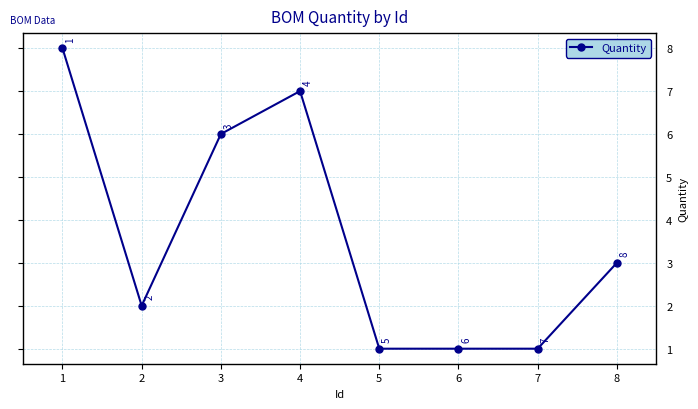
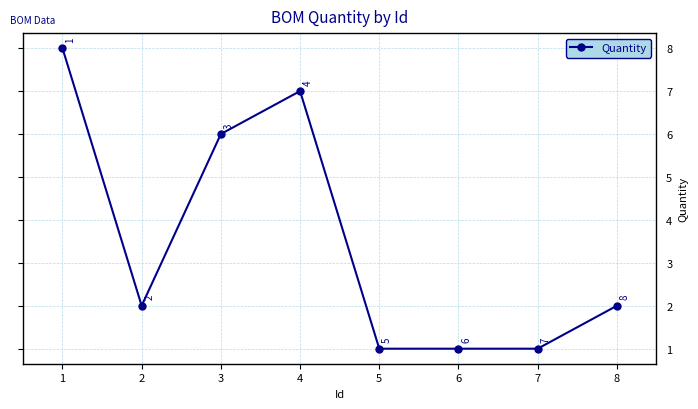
  {
-   "8": 3
+   "8": 2
  }
